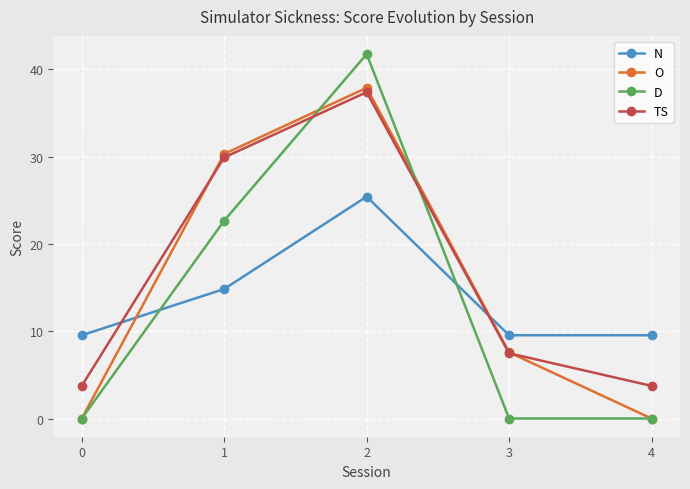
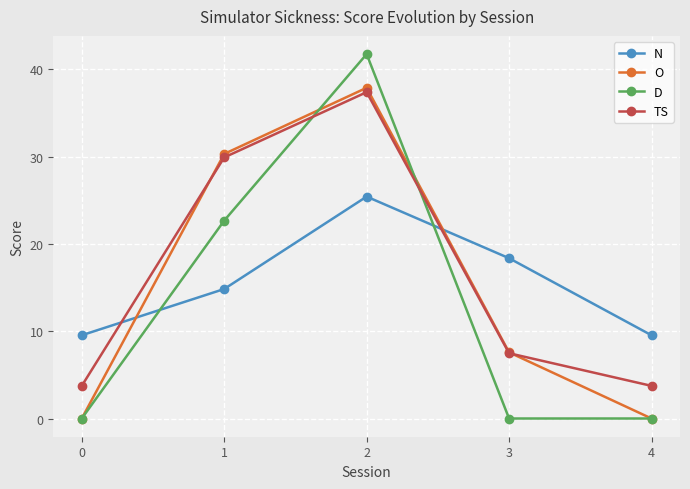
  {
    "N": {
      "0": 10,
      "1": 15,
      "2": 25,
-     "3": 10,
+     "3": 18,
      "4": 10
    },
    "D": {
      "1": 23,
      "2": 42,
      "3": 0
    }
  }
